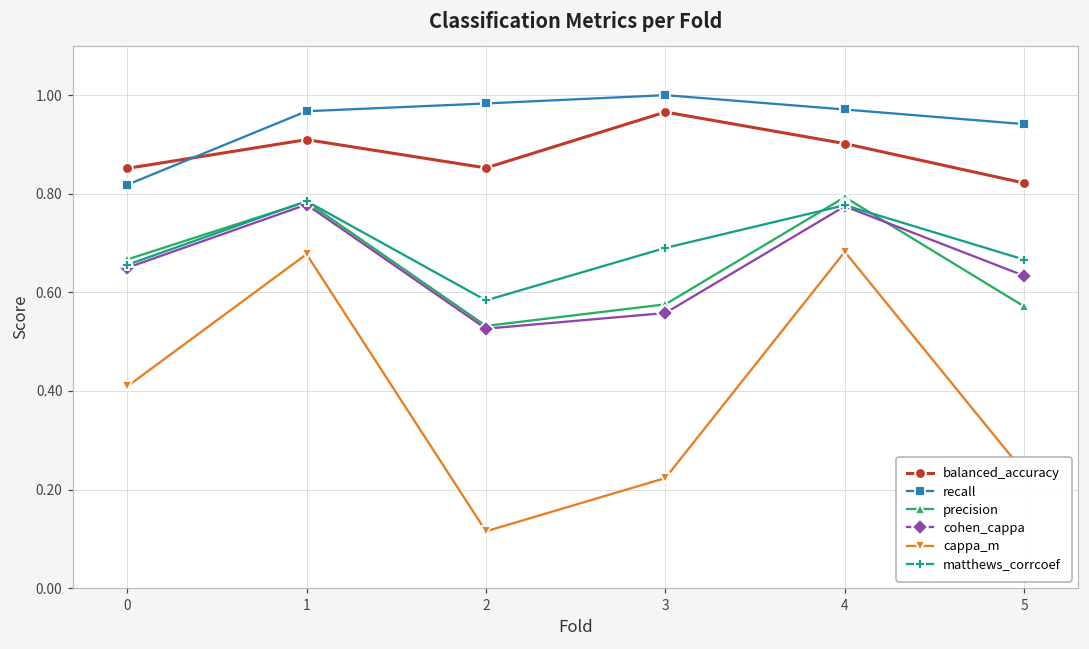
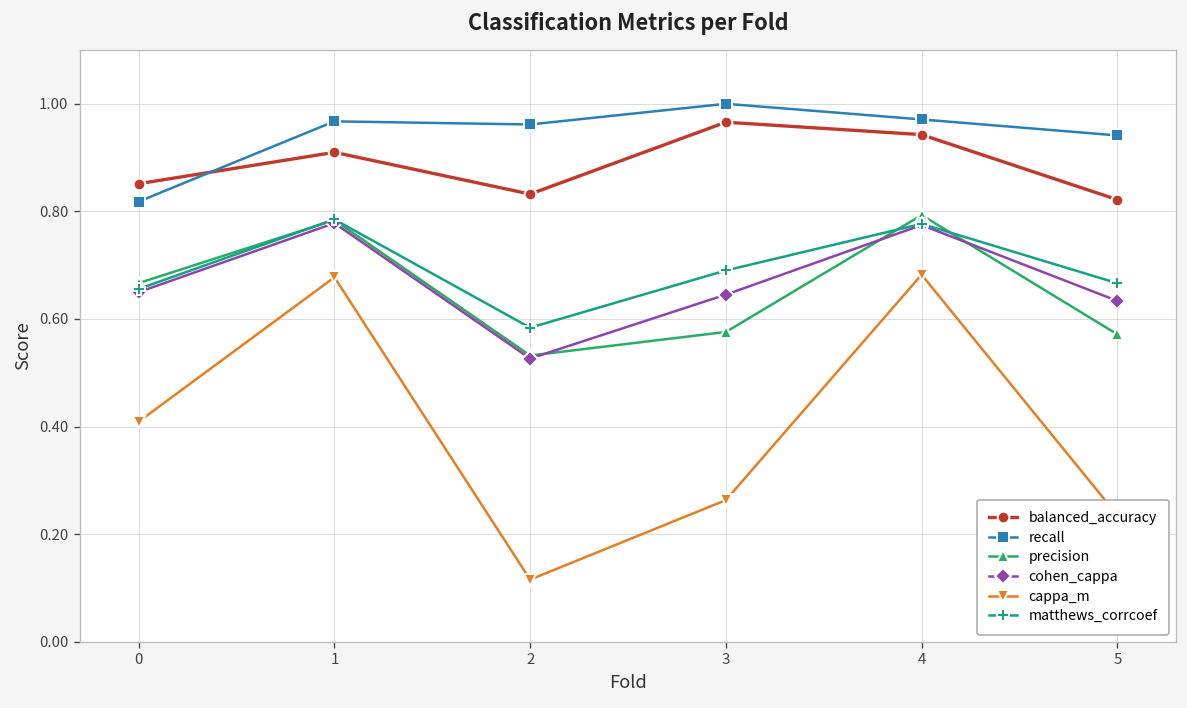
  {
    "balanced_accuracy": {
      "0": 0.85,
      "1": 0.91,
-     "2": 0.85,
+     "2": 0.83,
      "3": 0.97,
-     "4": 0.90,
+     "4": 0.94,
      "5": 0.82
    },
    "recall": {
      "0": 0.82,
      "1": 0.97,
-     "2": 0.98,
+     "2": 0.96,
      "3": 1.00,
      "4": 0.97,
      "5": 0.94
    },
    "cohen_cappa": {
      "0": 0.65,
      "1": 0.78,
-     "3": 0.56,
+     "3": 0.65,
      "5": 0.63
    },
    "cappa_m": {
      "0": 0.41,
      "1": 0.68,
      "2": 0.12,
-     "3": 0.22,
+     "3": 0.26,
      "4": 0.68
    }
  }
